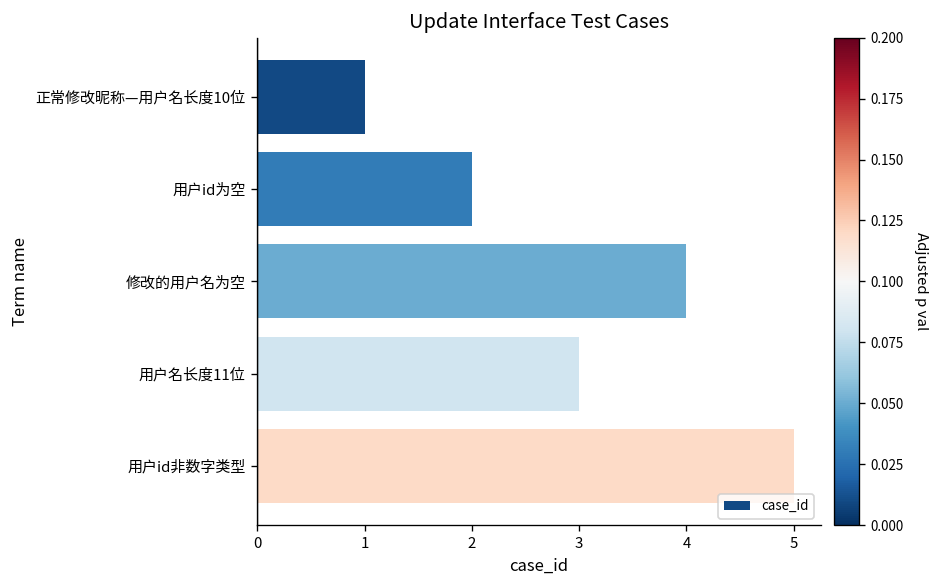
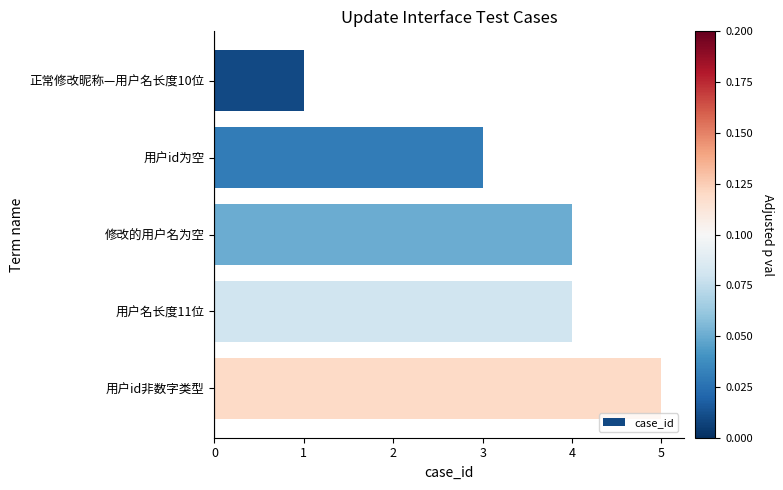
  {
    "正常修改昵称—用户名长度10位": 1,
-   "用户id为空": 2,
+   "用户id为空": 3,
    "修改的用户名为空": 4,
-   "用户名长度11位": 3,
+   "用户名长度11位": 4,
    "用户id非数字类型": 5
  }
